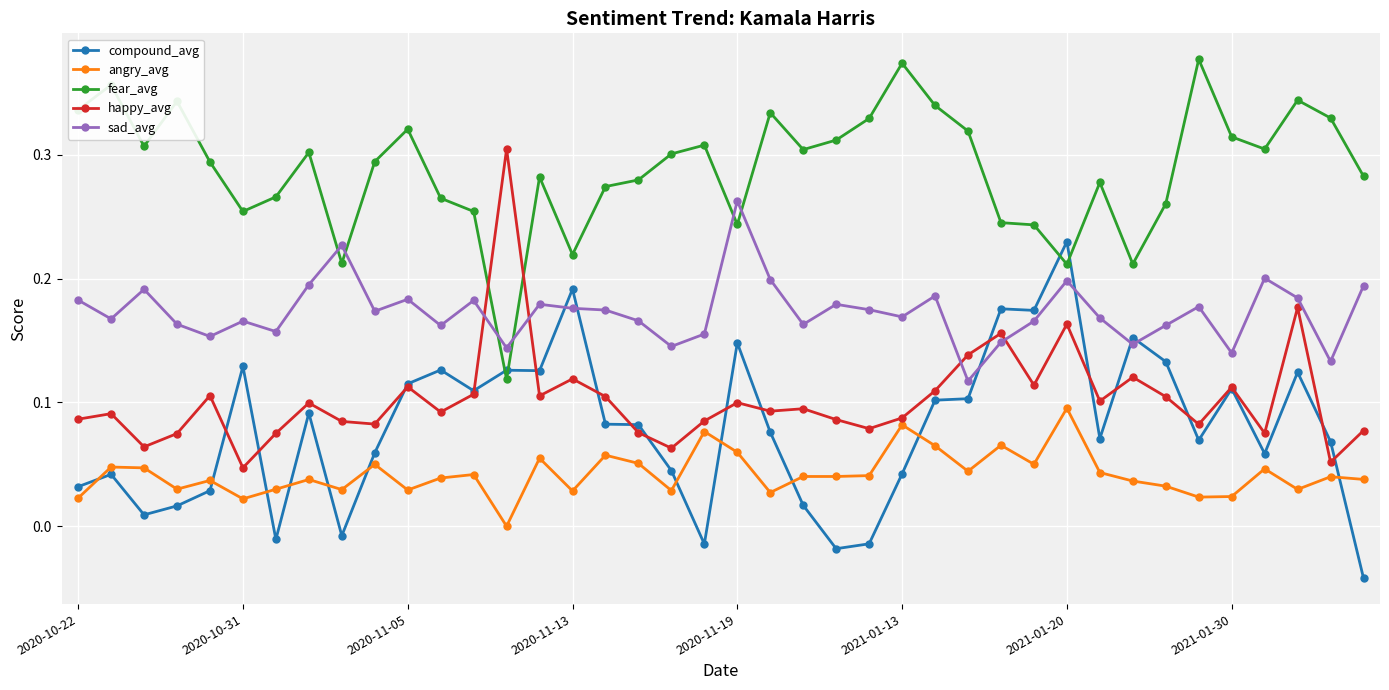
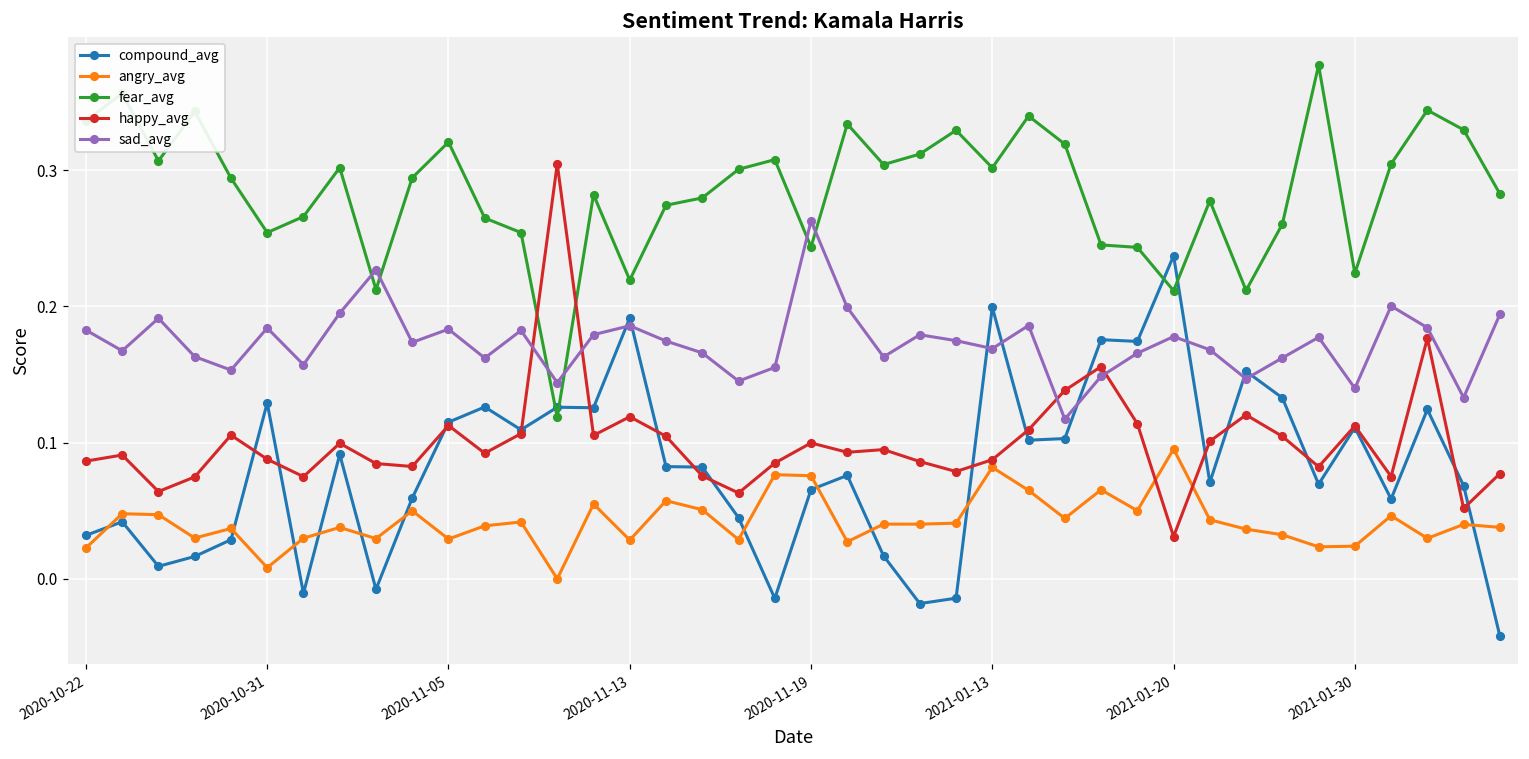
  {
    "compound_avg": {
      "2020-10-22": 0.032,
      "2020-10-31": 0.129,
      "2020-11-05": 0.115,
      "2020-11-13": 0.192,
-     "2020-11-19": 0.148,
-     "2021-01-13": 0.042,
-     "2021-01-20": 0.230
+     "2020-11-19": 0.066,
+     "2021-01-13": 0.199,
+     "2021-01-20": 0.237
    },
    "angry_avg": {
      "2020-10-22": 0.023,
-     "2020-10-31": 0.022,
+     "2020-10-31": 0.008,
      "2020-11-05": 0.029,
      "2020-11-13": 0.028,
-     "2020-11-19": 0.060,
+     "2020-11-19": 0.076,
      "2021-01-13": 0.082,
      "2021-01-20": 0.095,
      "2021-01-30": 0.024
    },
    "fear_avg": {
      "2020-10-31": 0.254,
      "2020-11-05": 0.321,
      "2020-11-13": 0.219,
      "2020-11-19": 0.244,
-     "2021-01-13": 0.374,
+     "2021-01-13": 0.302,
      "2021-01-20": 0.212,
-     "2021-01-30": 0.315
+     "2021-01-30": 0.224
    },
    "happy_avg": {
      "2020-10-22": 0.086,
-     "2020-10-31": 0.047,
+     "2020-10-31": 0.088,
      "2020-11-05": 0.113,
      "2020-11-13": 0.119,
      "2020-11-19": 0.100,
      "2021-01-13": 0.087,
-     "2021-01-20": 0.163
+     "2021-01-20": 0.031
    },
    "sad_avg": {
      "2020-10-22": 0.183,
-     "2020-10-31": 0.166,
+     "2020-10-31": 0.184,
      "2020-11-05": 0.183,
-     "2020-11-13": 0.176,
+     "2020-11-13": 0.186,
      "2020-11-19": 0.263,
      "2021-01-13": 0.169,
-     "2021-01-20": 0.198,
+     "2021-01-20": 0.178,
      "2021-01-30": 0.140
    }
  }
